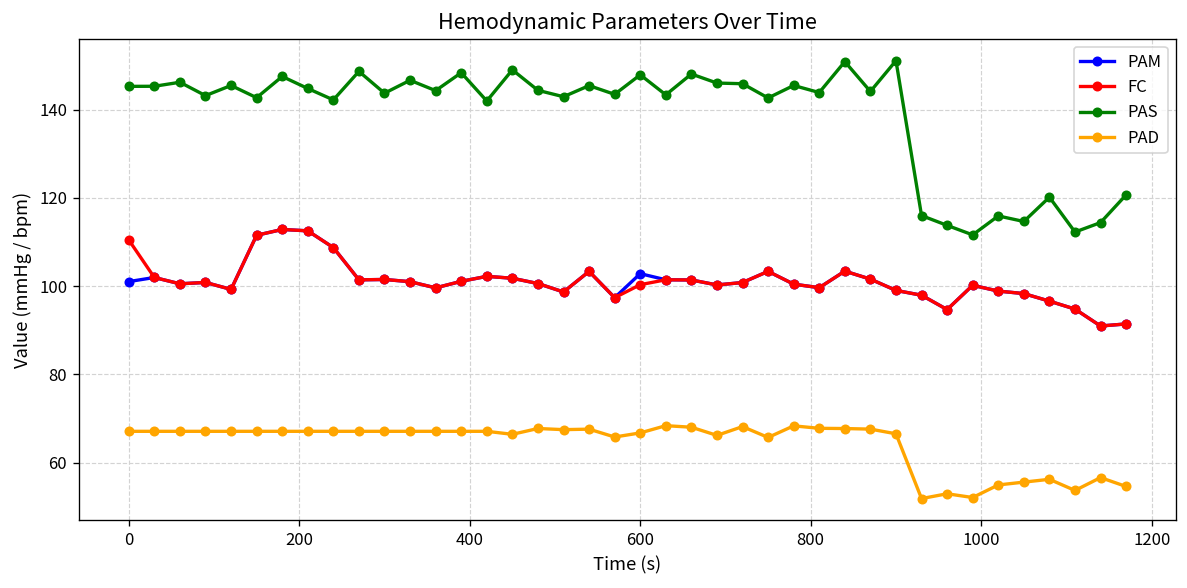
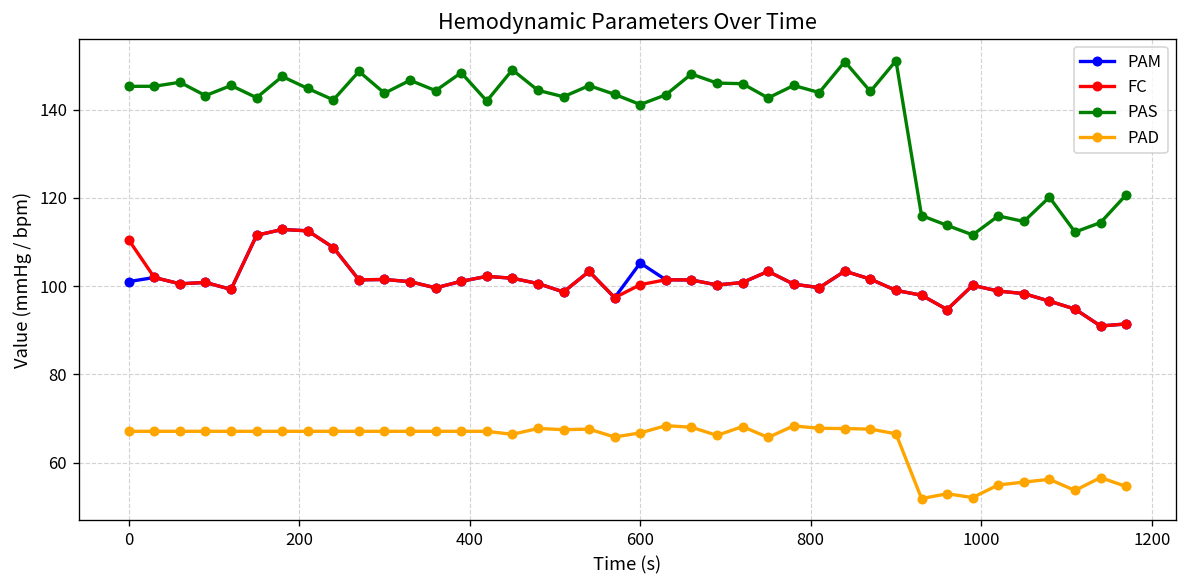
  {
    "PAM": {
      "0": 101,
-     "600": 103
+     "600": 105
    },
    "FC": {
      "0": 110,
      "600": 100
    },
    "PAS": {
      "0": 145,
-     "600": 148
+     "600": 141
    },
    "PAD": {
      "0": 67,
      "600": 67
    }
  }
